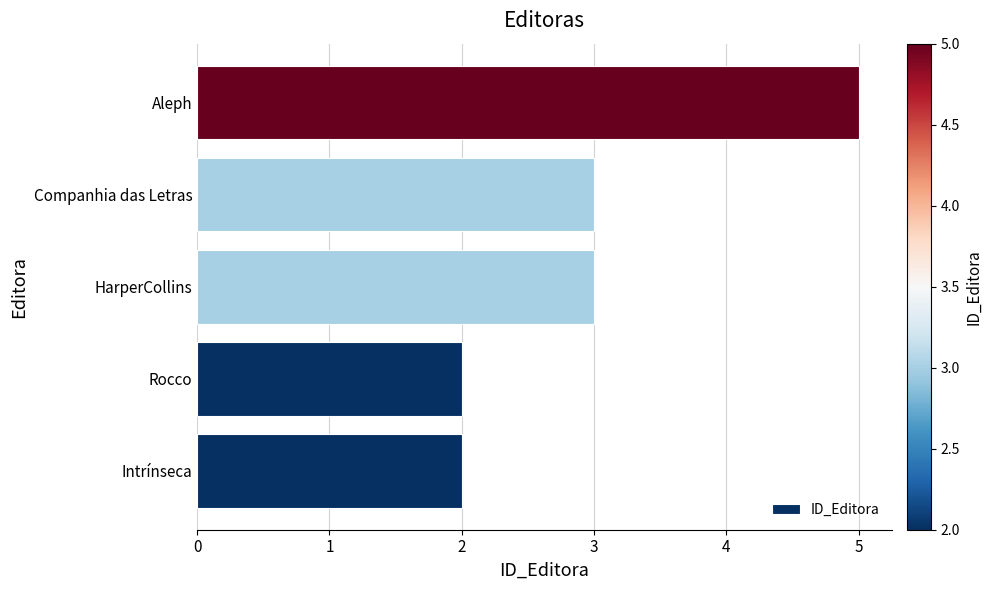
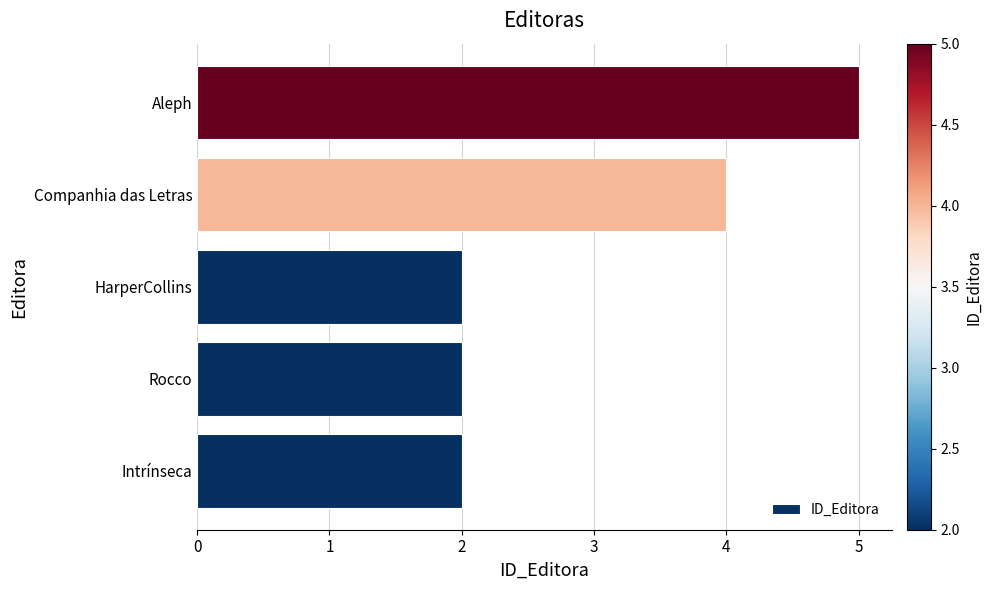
  {
    "Aleph": 5,
-   "Companhia das Letras": 3,
-   "HarperCollins": 3,
+   "Companhia das Letras": 4,
+   "HarperCollins": 2,
    "Rocco": 2,
    "Intrínseca": 2
  }
